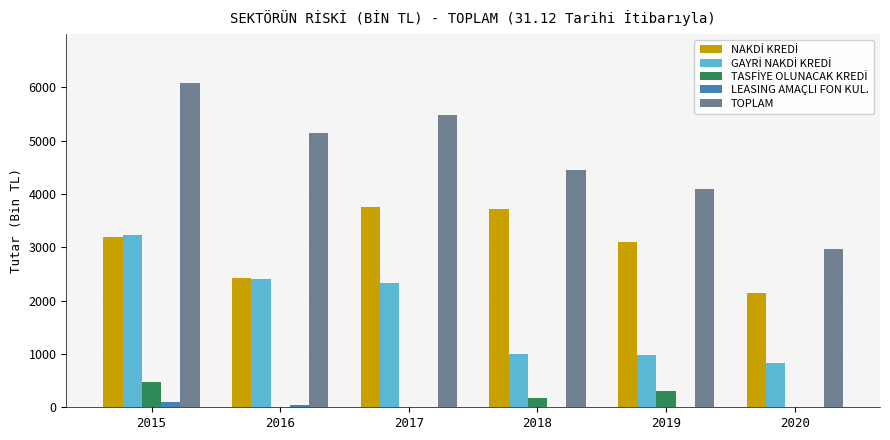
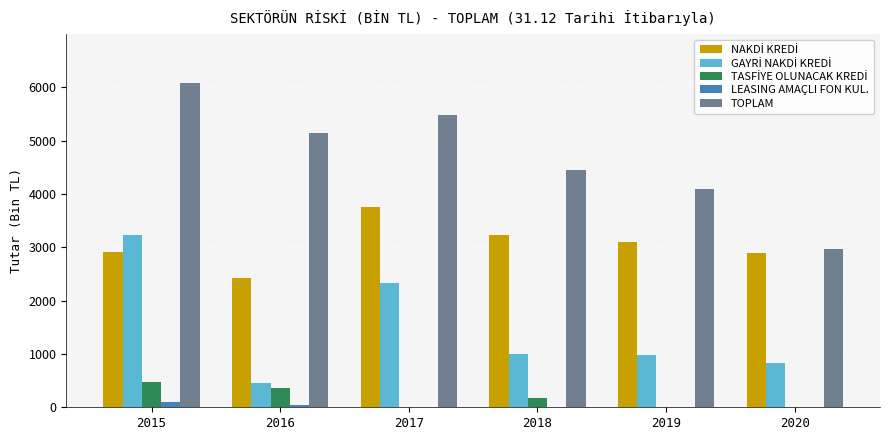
  {
    "NAKDİ KREDİ": {
-     "2015": 3200,
+     "2015": 2900,
      "2016": 2400,
      "2017": 3800,
-     "2018": 3700,
+     "2018": 3200,
      "2019": 3100,
-     "2020": 2100
+     "2020": 2900
    },
    "GAYRİ NAKDİ KREDİ": {
      "2015": 3200,
-     "2016": 2400,
+     "2016": 500,
      "2017": 2300,
      "2018": 1000,
      "2019": 1000,
      "2020": 800
    },
    "TASFİYE OLUNACAK KREDİ": {
      "2015": 500,
-     "2016": 0,
+     "2016": 400,
      "2018": 200,
-     "2019": 300,
+     "2019": 0,
      "2020": 0
    }
  }
